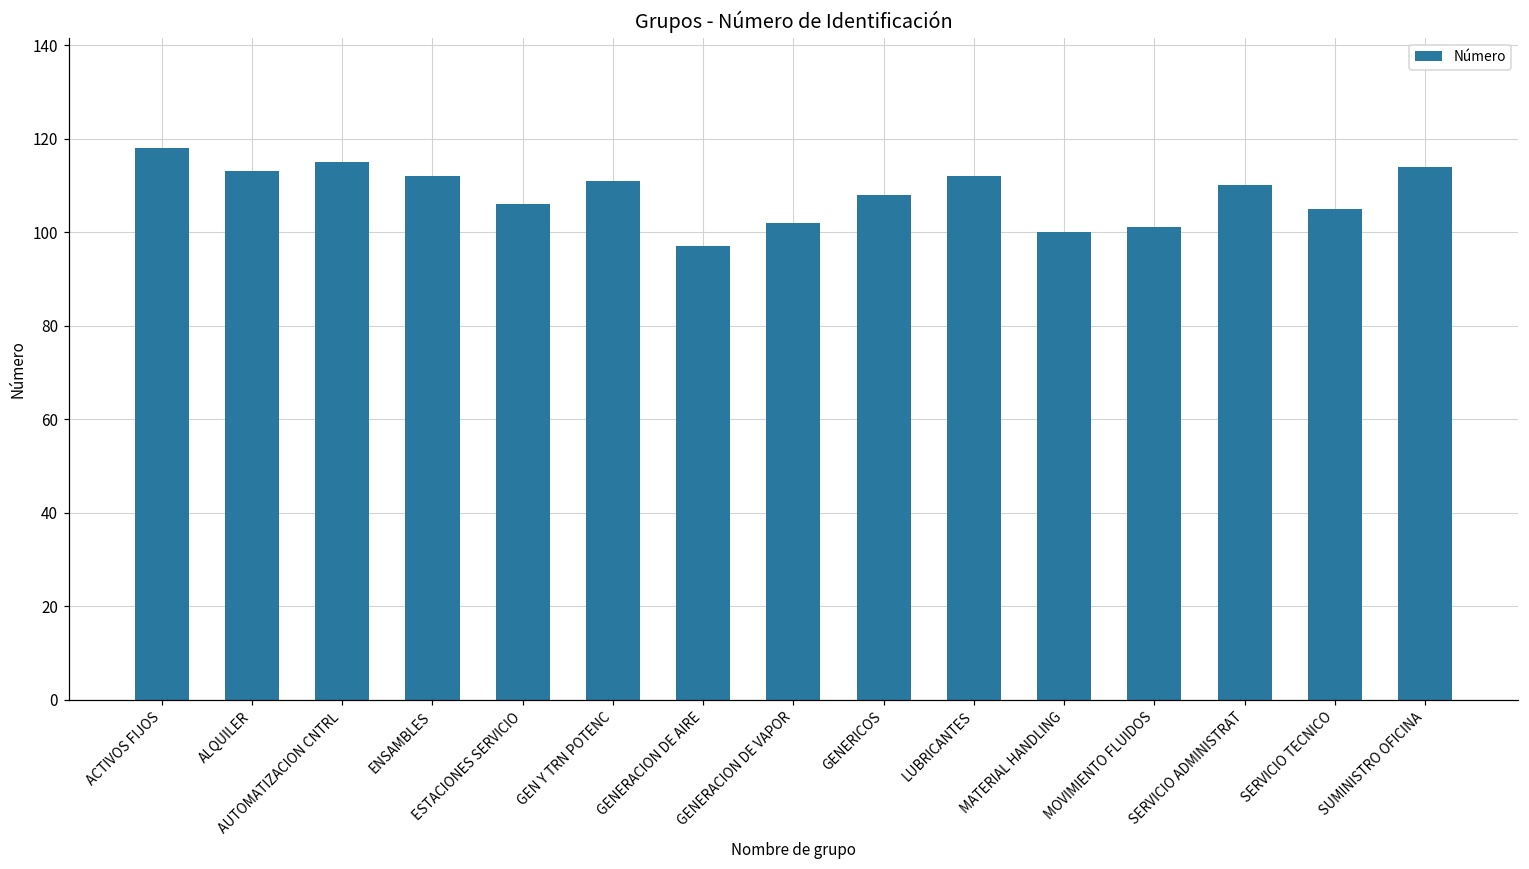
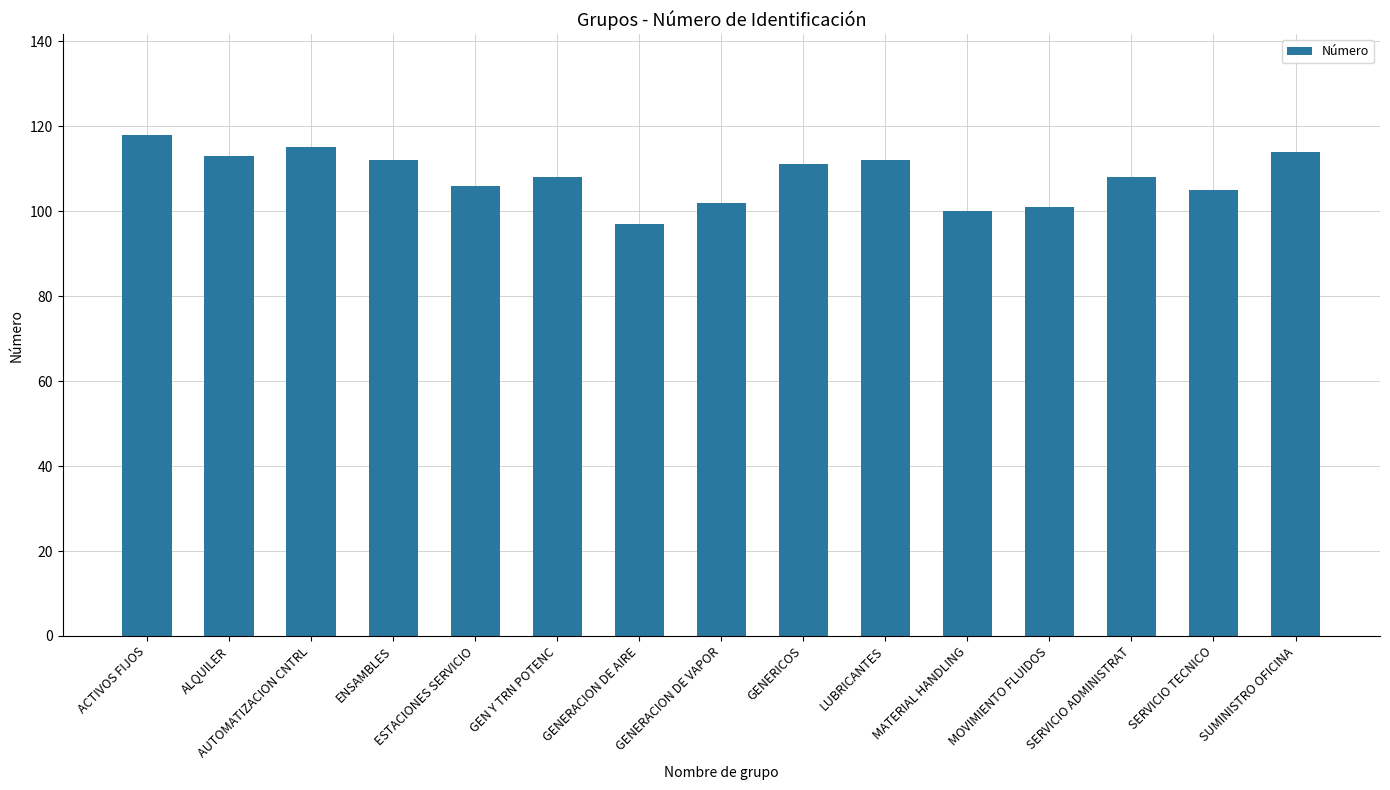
  {
    "ACTIVOS FIJOS": 118,
    "ALQUILER": 113,
    "AUTOMATIZACION CNTRL": 115,
    "ENSAMBLES": 112,
    "ESTACIONES SERVICIO": 106,
-   "GEN Y TRN POTENC": 111,
+   "GEN Y TRN POTENC": 108,
    "GENERACION DE AIRE": 97,
    "GENERACION DE VAPOR": 102,
-   "GENERICOS": 108,
+   "GENERICOS": 111,
    "LUBRICANTES": 112,
    "MATERIAL HANDLING": 100,
    "MOVIMIENTO FLUIDOS": 101,
-   "SERVICIO ADMINISTRAT": 110,
+   "SERVICIO ADMINISTRAT": 108,
    "SERVICIO TECNICO": 105,
    "SUMINISTRO OFICINA": 114
  }
